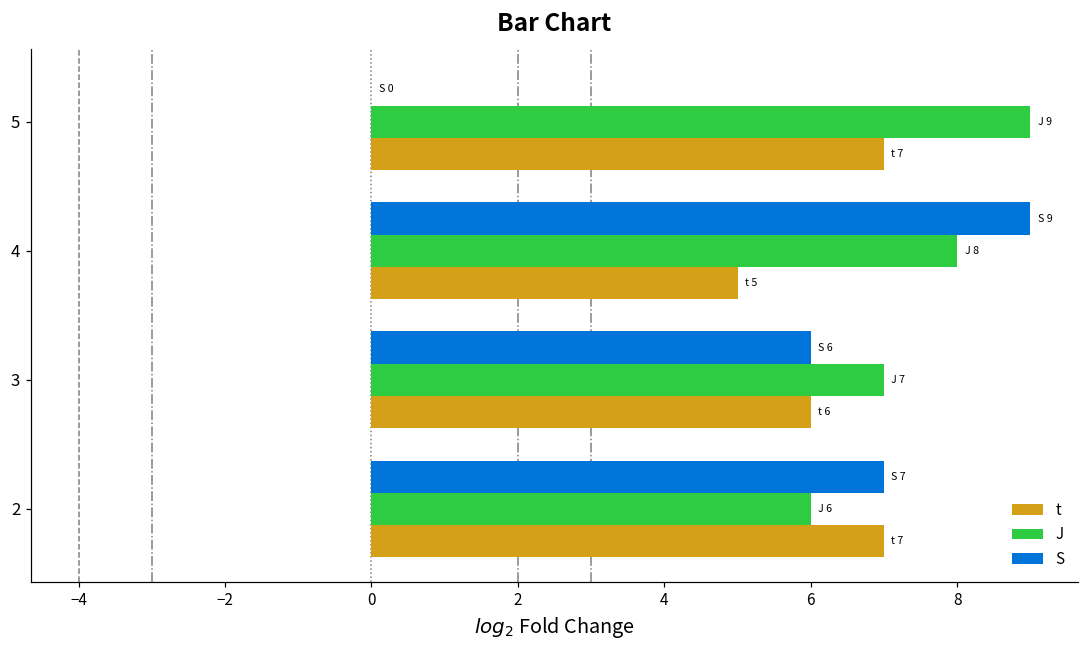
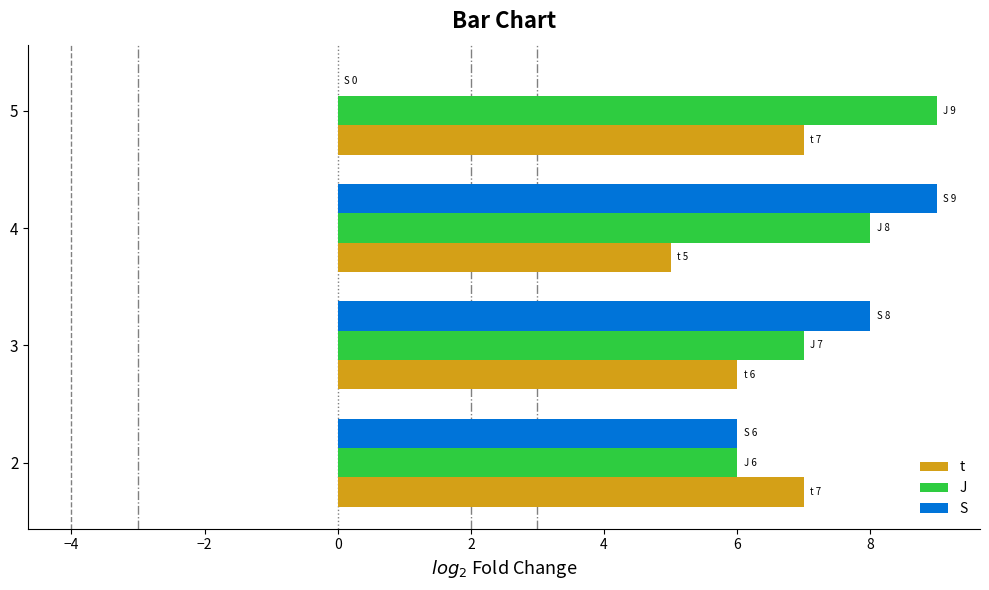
  {
    "t": {
      "5": 7,
      "4": 5,
      "3": 6,
      "2": 7
    },
    "J": {
      "5": 9,
      "4": 8,
      "3": 7,
      "2": 6
    },
    "S": {
      "5": 0,
      "4": 9,
-     "3": 6,
-     "2": 7
+     "3": 8,
+     "2": 6
    }
  }
